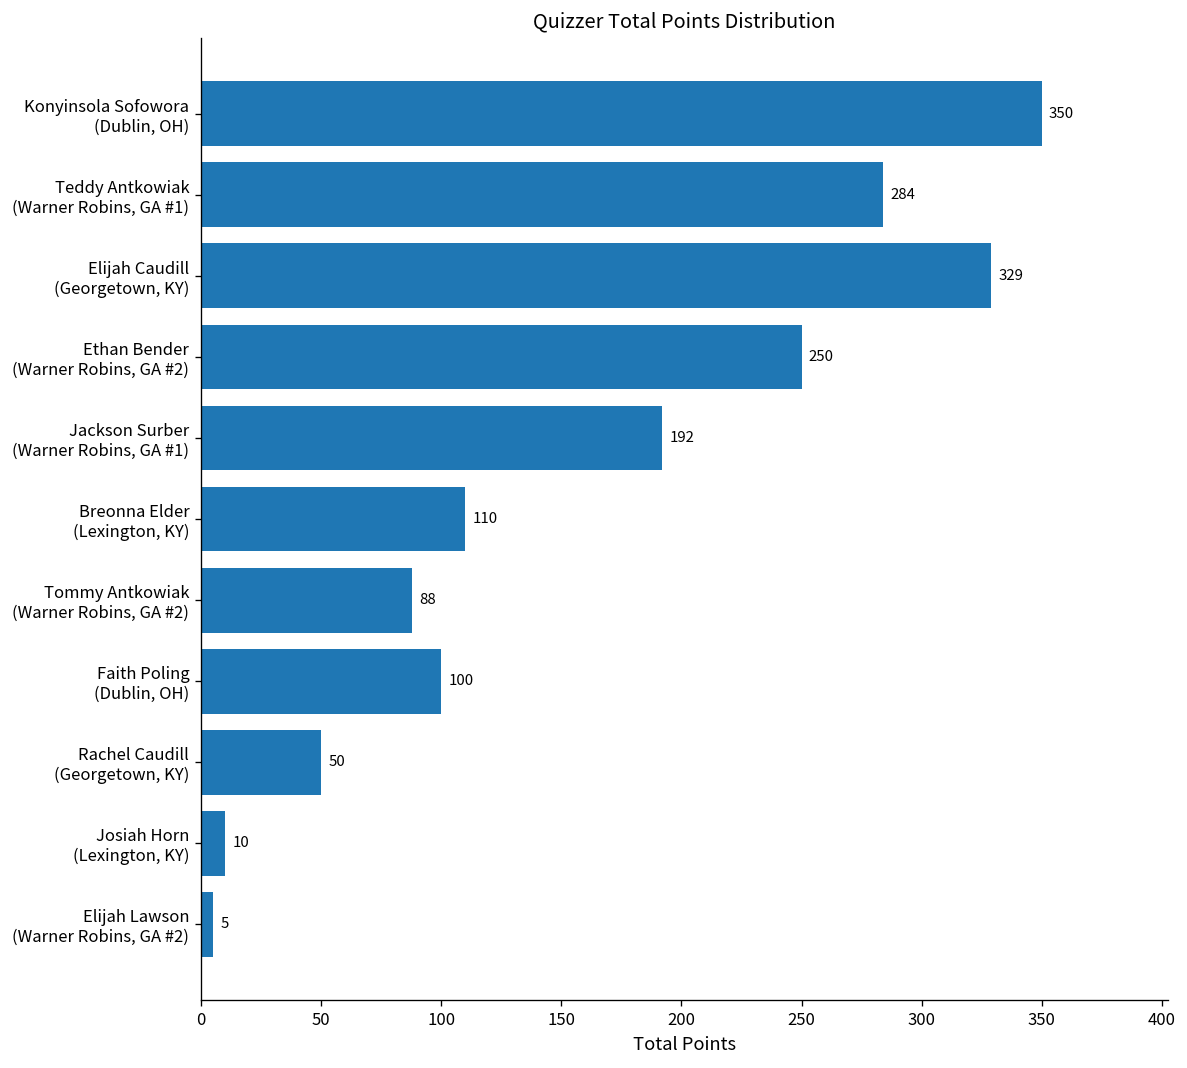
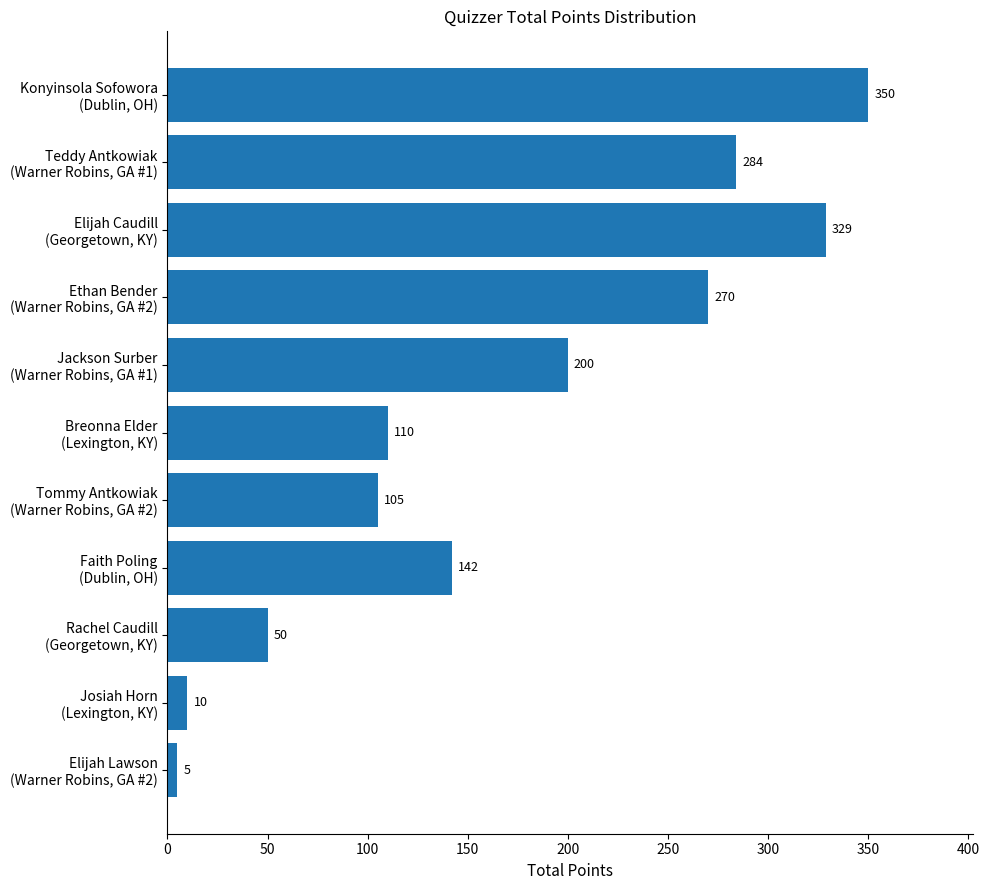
  {
    "Konyinsola Sofowora (Dublin, OH)": 350,
    "Teddy Antkowiak (Warner Robins, GA #1)": 284,
    "Elijah Caudill (Georgetown, KY)": 329,
-   "Ethan Bender (Warner Robins, GA #2)": 250,
-   "Jackson Surber (Warner Robins, GA #1)": 192,
+   "Ethan Bender (Warner Robins, GA #2)": 270,
+   "Jackson Surber (Warner Robins, GA #1)": 200,
    "Breonna Elder (Lexington, KY)": 110,
-   "Tommy Antkowiak (Warner Robins, GA #2)": 88,
-   "Faith Poling (Dublin, OH)": 100,
+   "Tommy Antkowiak (Warner Robins, GA #2)": 105,
+   "Faith Poling (Dublin, OH)": 142,
    "Rachel Caudill (Georgetown, KY)": 50,
    "Josiah Horn (Lexington, KY)": 10,
    "Elijah Lawson (Warner Robins, GA #2)": 5
  }
